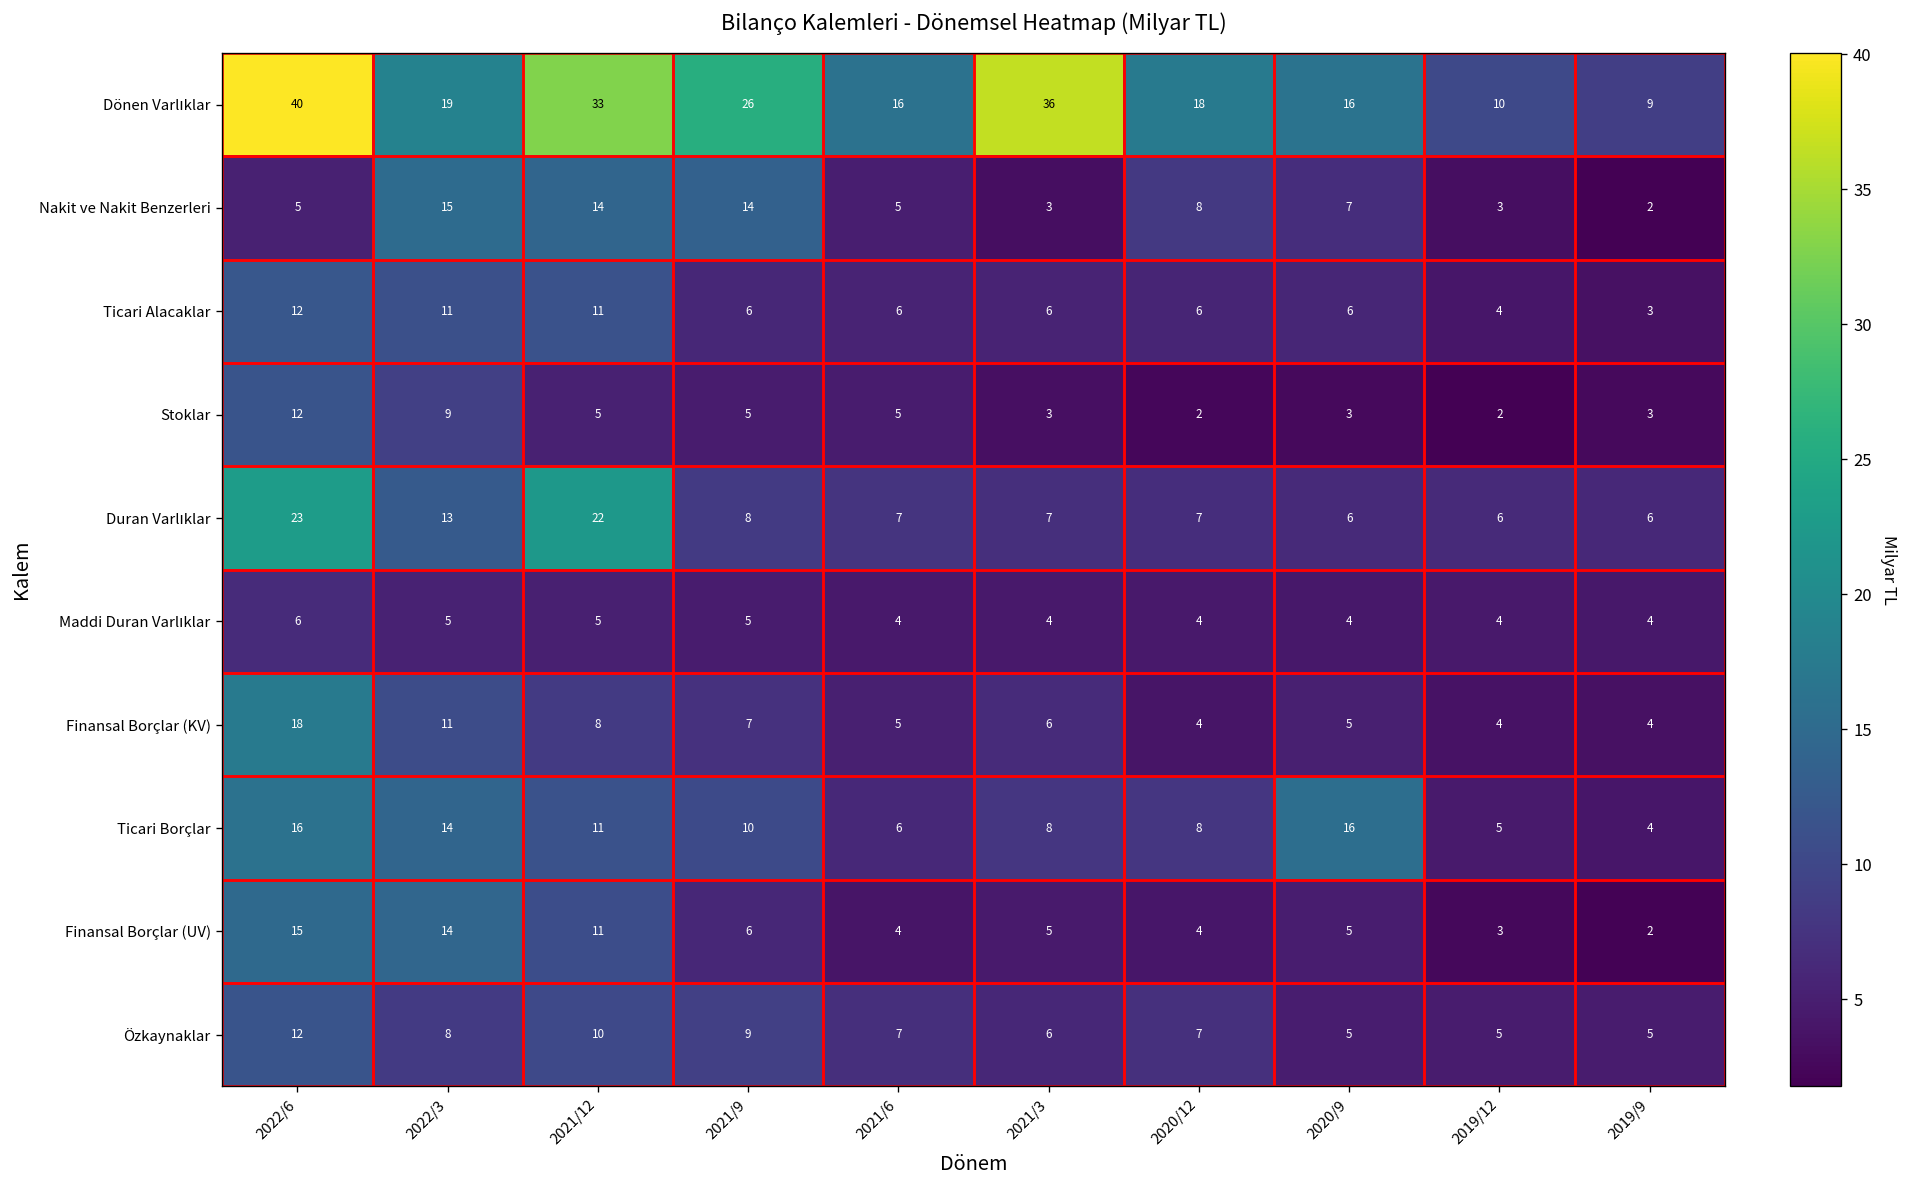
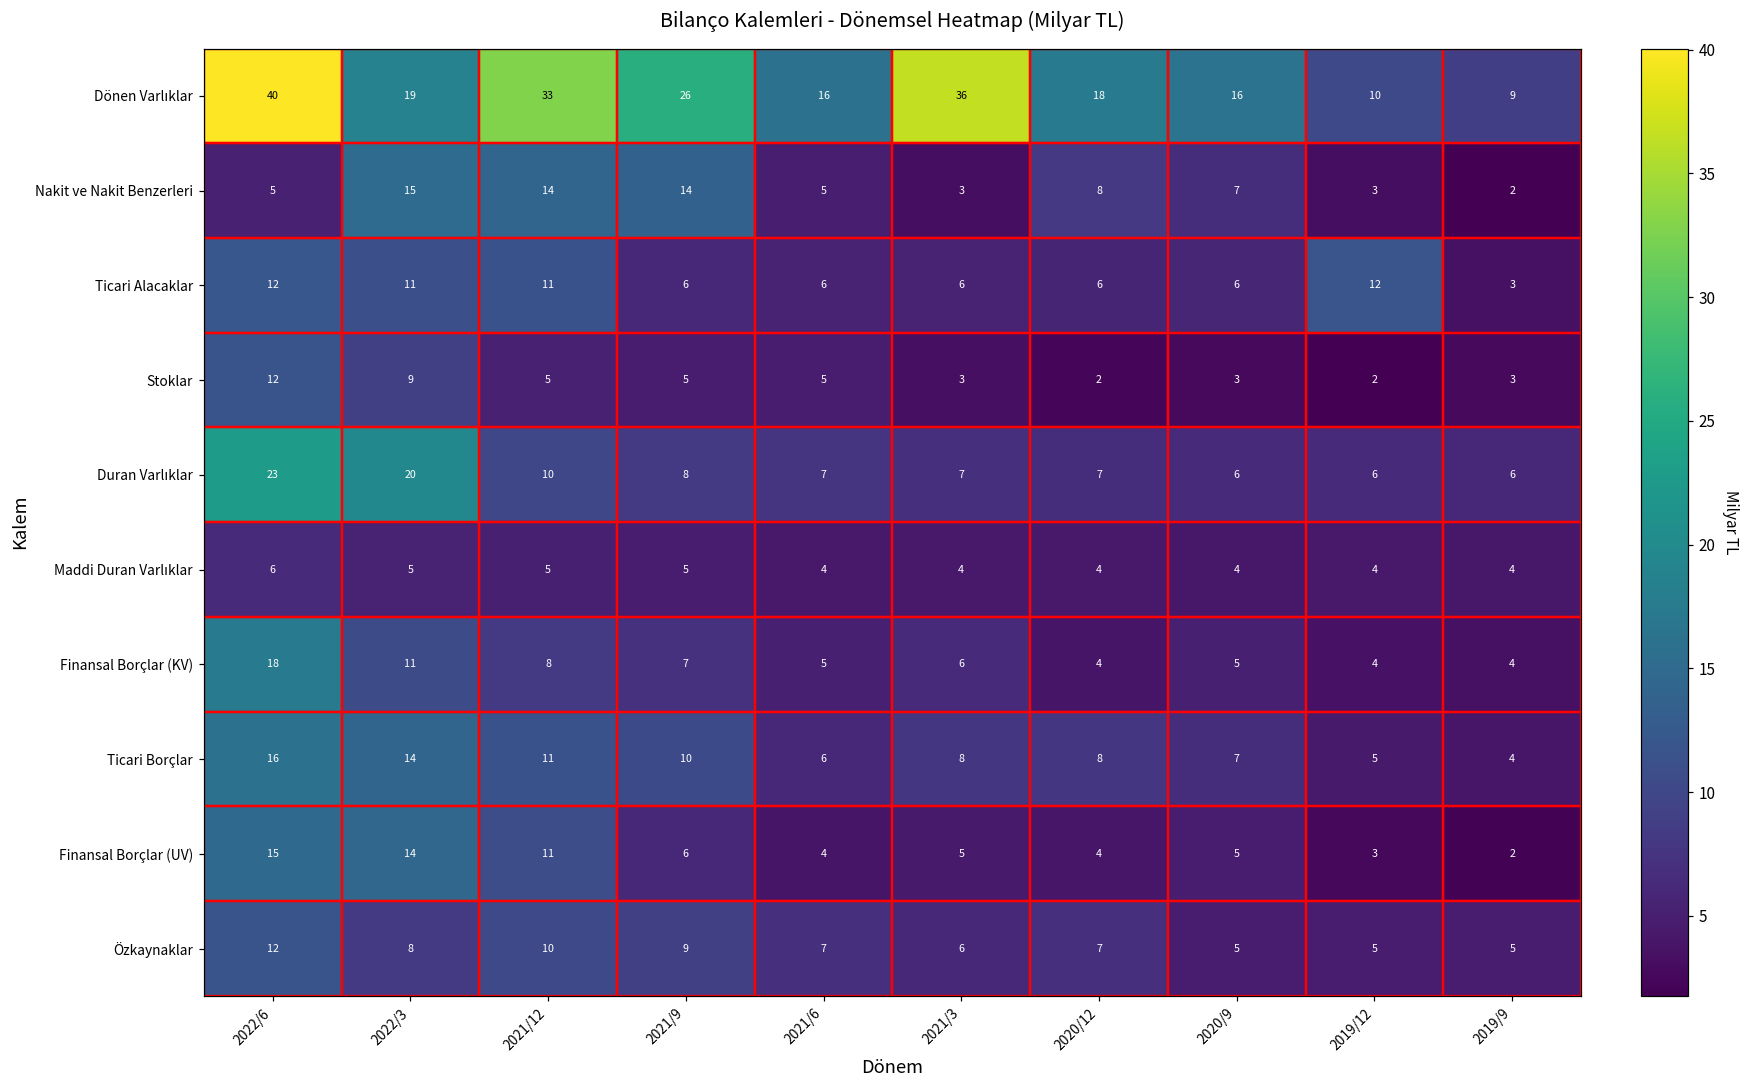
  {
    "Dönen Varlıklar": {
      "2022/6": 40,
      "2022/3": 19,
      "2021/12": 33,
      "2021/9": 26,
      "2021/6": 16,
      "2021/3": 36,
      "2020/12": 18,
      "2020/9": 16,
      "2019/12": 10,
      "2019/9": 9
    },
    "Nakit ve Nakit Benzerleri": {
      "2022/6": 5,
      "2022/3": 15,
      "2021/12": 14,
      "2021/9": 14,
      "2021/6": 5,
      "2021/3": 3,
      "2020/12": 8,
      "2020/9": 7,
      "2019/12": 3,
      "2019/9": 2
    },
    "Ticari Alacaklar": {
      "2022/6": 12,
      "2022/3": 11,
      "2021/12": 11,
      "2021/9": 6,
      "2021/6": 6,
      "2021/3": 6,
      "2020/12": 6,
      "2020/9": 6,
-     "2019/12": 4,
+     "2019/12": 12,
      "2019/9": 3
    },
    "Stoklar": {
      "2022/6": 12,
      "2022/3": 9,
      "2021/12": 5,
      "2021/9": 5,
      "2021/6": 5,
      "2021/3": 3,
      "2020/12": 2,
      "2020/9": 3,
      "2019/12": 2,
      "2019/9": 3
    },
    "Duran Varlıklar": {
      "2022/6": 23,
-     "2022/3": 13,
-     "2021/12": 22,
+     "2022/3": 20,
+     "2021/12": 10,
      "2021/9": 8,
      "2021/6": 7,
      "2021/3": 7,
      "2020/12": 7,
      "2020/9": 6,
      "2019/12": 6,
      "2019/9": 6
    },
    "Maddi Duran Varlıklar": {
      "2022/6": 6,
      "2022/3": 5,
      "2021/12": 5,
      "2021/9": 5,
      "2021/6": 4,
      "2021/3": 4,
      "2020/12": 4,
      "2020/9": 4,
      "2019/12": 4,
      "2019/9": 4
    },
    "Finansal Borçlar (KV)": {
      "2022/6": 18,
      "2022/3": 11,
      "2021/12": 8,
      "2021/9": 7,
      "2021/6": 5,
      "2021/3": 6,
      "2020/12": 4,
      "2020/9": 5,
      "2019/12": 4,
      "2019/9": 4
    },
    "Ticari Borçlar": {
      "2022/6": 16,
      "2022/3": 14,
      "2021/12": 11,
      "2021/9": 10,
      "2021/6": 6,
      "2021/3": 8,
      "2020/12": 8,
-     "2020/9": 16,
+     "2020/9": 7,
      "2019/12": 5,
      "2019/9": 4
    },
    "Finansal Borçlar (UV)": {
      "2022/6": 15,
      "2022/3": 14,
      "2021/12": 11,
      "2021/9": 6,
      "2021/6": 4,
      "2021/3": 5,
      "2020/12": 4,
      "2020/9": 5,
      "2019/12": 3,
      "2019/9": 2
    },
    "Özkaynaklar": {
      "2022/6": 12,
      "2022/3": 8,
      "2021/12": 10,
      "2021/9": 9,
      "2021/6": 7,
      "2021/3": 6,
      "2020/12": 7,
      "2020/9": 5,
      "2019/12": 5,
      "2019/9": 5
    }
  }
